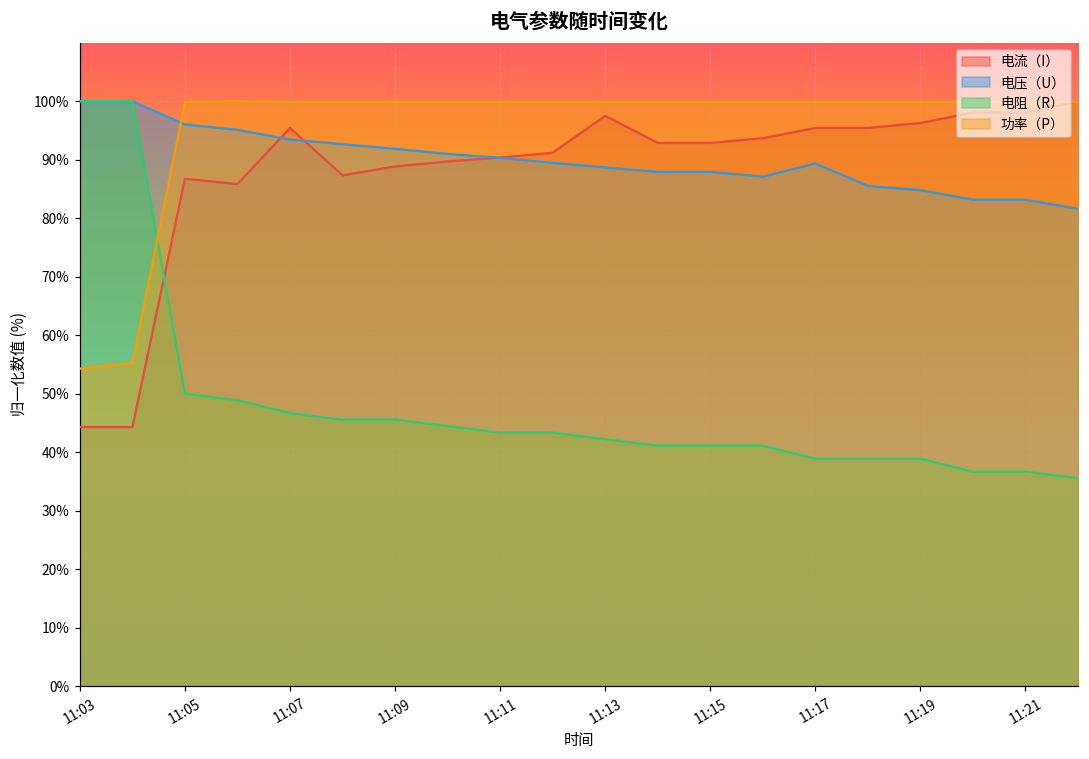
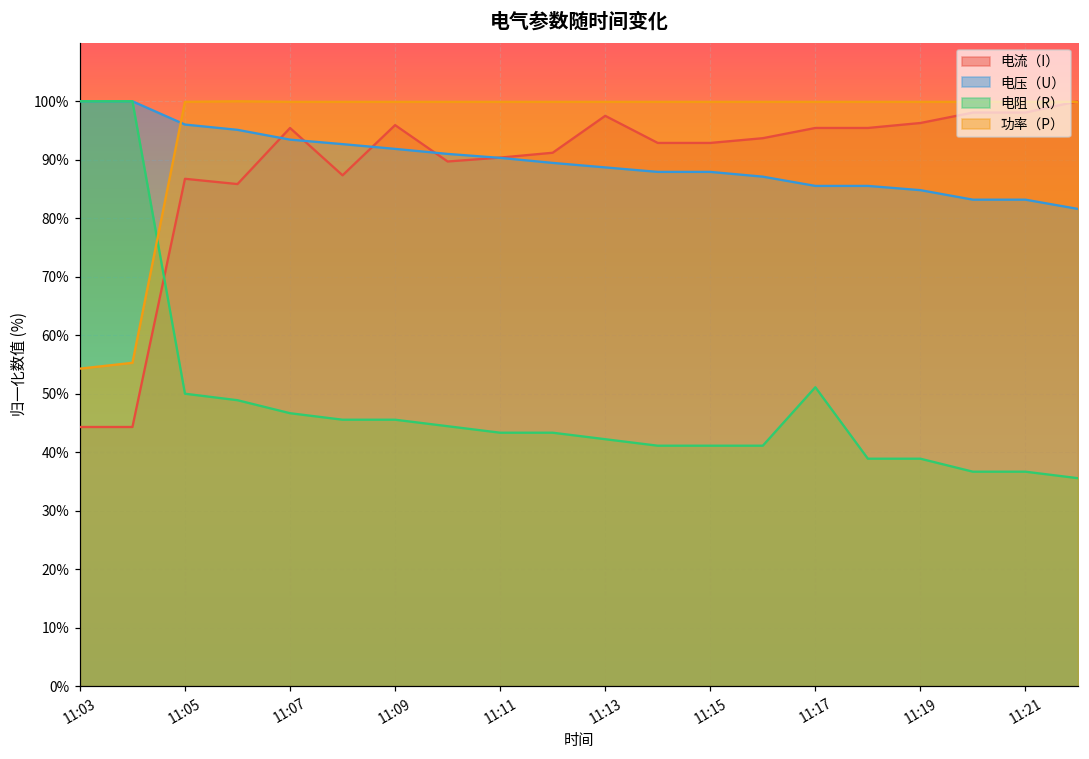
  {
    "电流（I）": {
      "11:03": "44%",
      "11:05": "87%",
      "11:07": "95%",
-     "11:09": "89%",
+     "11:09": "96%",
      "11:13": "98%",
      "11:15": "93%",
      "11:17": "95%",
      "11:19": "96%"
    },
    "电压（U）": {
      "11:05": "96%",
      "11:07": "93%",
      "11:09": "92%",
      "11:13": "89%",
      "11:15": "88%",
-     "11:17": "89%",
+     "11:17": "86%",
      "11:19": "85%",
      "11:21": "83%"
    },
    "电阻（R）": {
      "11:05": "50%",
      "11:07": "47%",
      "11:09": "46%",
      "11:11": "43%",
      "11:13": "42%",
      "11:15": "41%",
-     "11:17": "39%",
+     "11:17": "51%",
      "11:19": "39%",
      "11:21": "37%"
    },
    "功率（P）": {
      "11:03": "54%",
      "11:05": "100%",
      "11:07": "100%",
      "11:09": "100%",
      "11:11": "100%",
      "11:13": "100%",
      "11:15": "100%",
      "11:17": "100%",
      "11:19": "100%"
    }
  }
